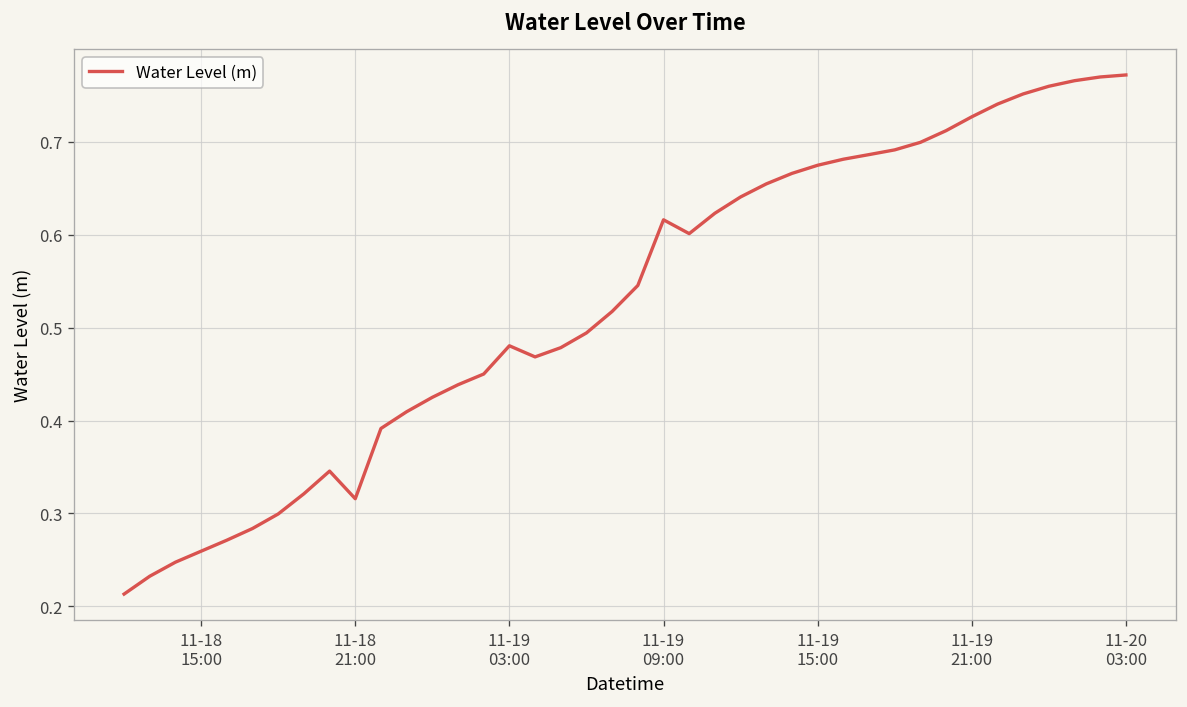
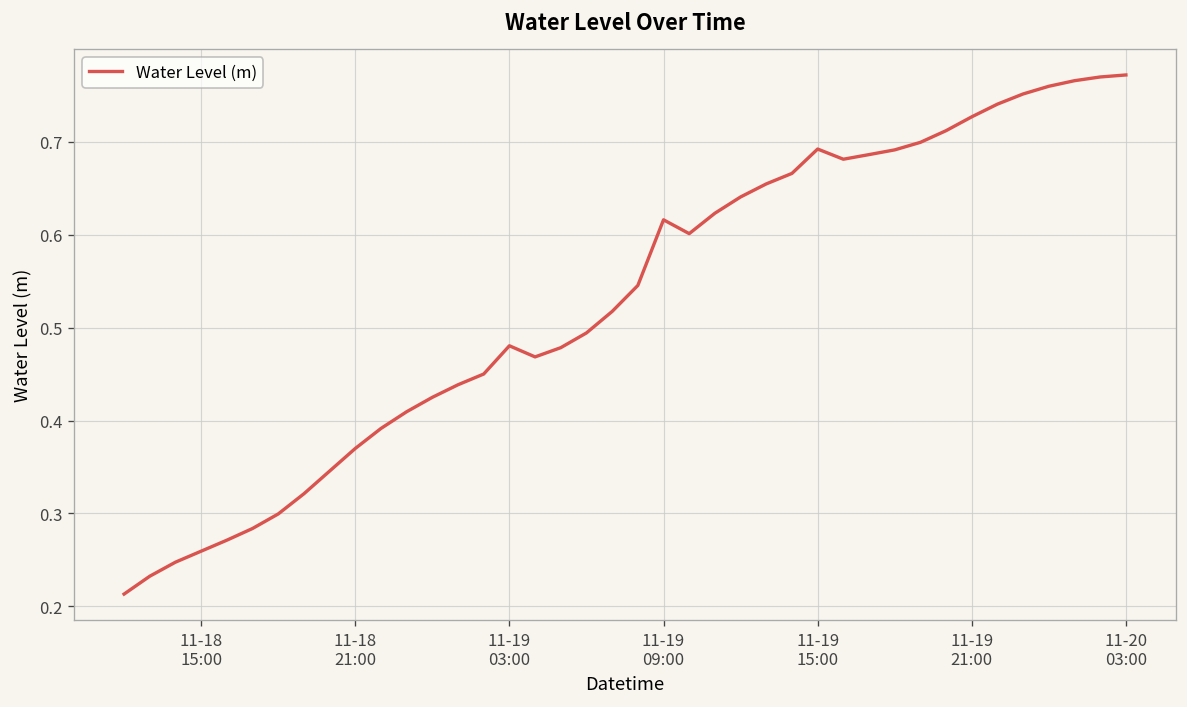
  {
    "11-18 15:00": 0.26,
-   "11-18 21:00": 0.32,
+   "11-18 21:00": 0.37,
    "11-19 03:00": 0.48,
    "11-19 09:00": 0.62,
-   "11-19 15:00": 0.67,
+   "11-19 15:00": 0.69,
    "11-19 21:00": 0.73,
    "11-20 03:00": 0.77
  }
